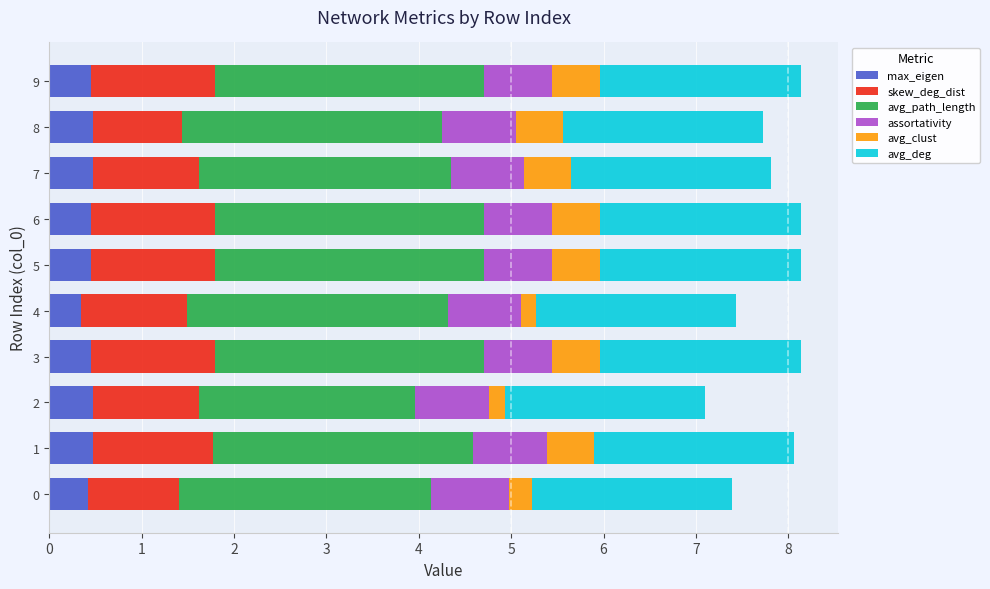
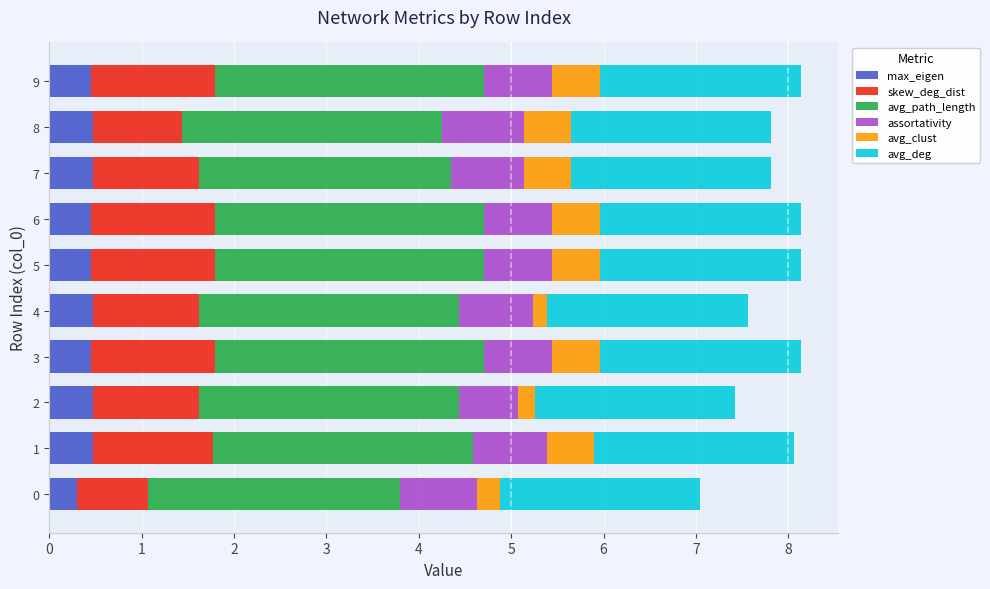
  {
    "max_eigen": {
      "9": 0.5,
      "8": 0.5,
      "7": 0.5,
      "6": 0.5,
      "5": 0.5,
-     "4": 0.3,
+     "4": 0.5,
      "3": 0.5,
      "2": 0.5,
      "1": 0.5,
-     "0": 0.4
+     "0": 0.3
    },
    "skew_deg_dist": {
      "9": 1.3,
      "8": 1.0,
      "7": 1.1,
      "6": 1.3,
      "5": 1.3,
      "4": 1.1,
      "3": 1.3,
      "2": 1.1,
      "1": 1.3,
-     "0": 1.0
+     "0": 0.8
    },
    "avg_path_length": {
      "9": 2.9,
      "8": 2.8,
      "7": 2.7,
      "6": 2.9,
      "5": 2.9,
      "4": 2.8,
      "3": 2.9,
-     "2": 2.3,
+     "2": 2.8,
      "1": 2.8,
      "0": 2.7
    },
    "assortativity": {
      "9": 0.7,
-     "8": 0.8,
+     "8": 0.9,
      "7": 0.8,
      "6": 0.7,
      "5": 0.7,
      "4": 0.8,
      "3": 0.7,
-     "2": 0.8,
+     "2": 0.6,
      "1": 0.8,
      "0": 0.8
    },
    "avg_clust": {
      "9": 0.5,
      "8": 0.5,
      "7": 0.5,
      "6": 0.5,
      "5": 0.5,
      "4": 0.2,
      "3": 0.5,
      "2": 0.2,
      "1": 0.5,
      "0": 0.2
    },
    "avg_deg": {
      "9": 2.2,
      "8": 2.2,
      "7": 2.2,
      "6": 2.2,
      "5": 2.2,
      "4": 2.2,
      "3": 2.2,
      "2": 2.2,
      "1": 2.2,
      "0": 2.2
    }
  }
